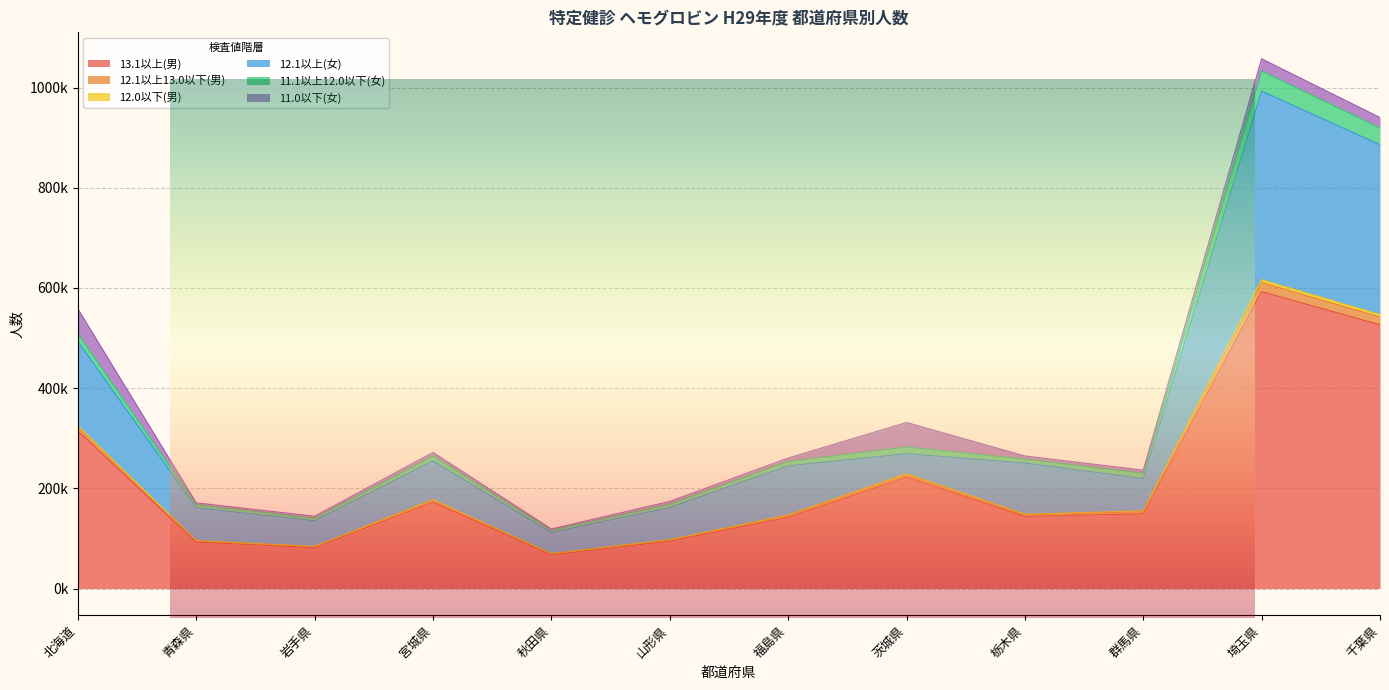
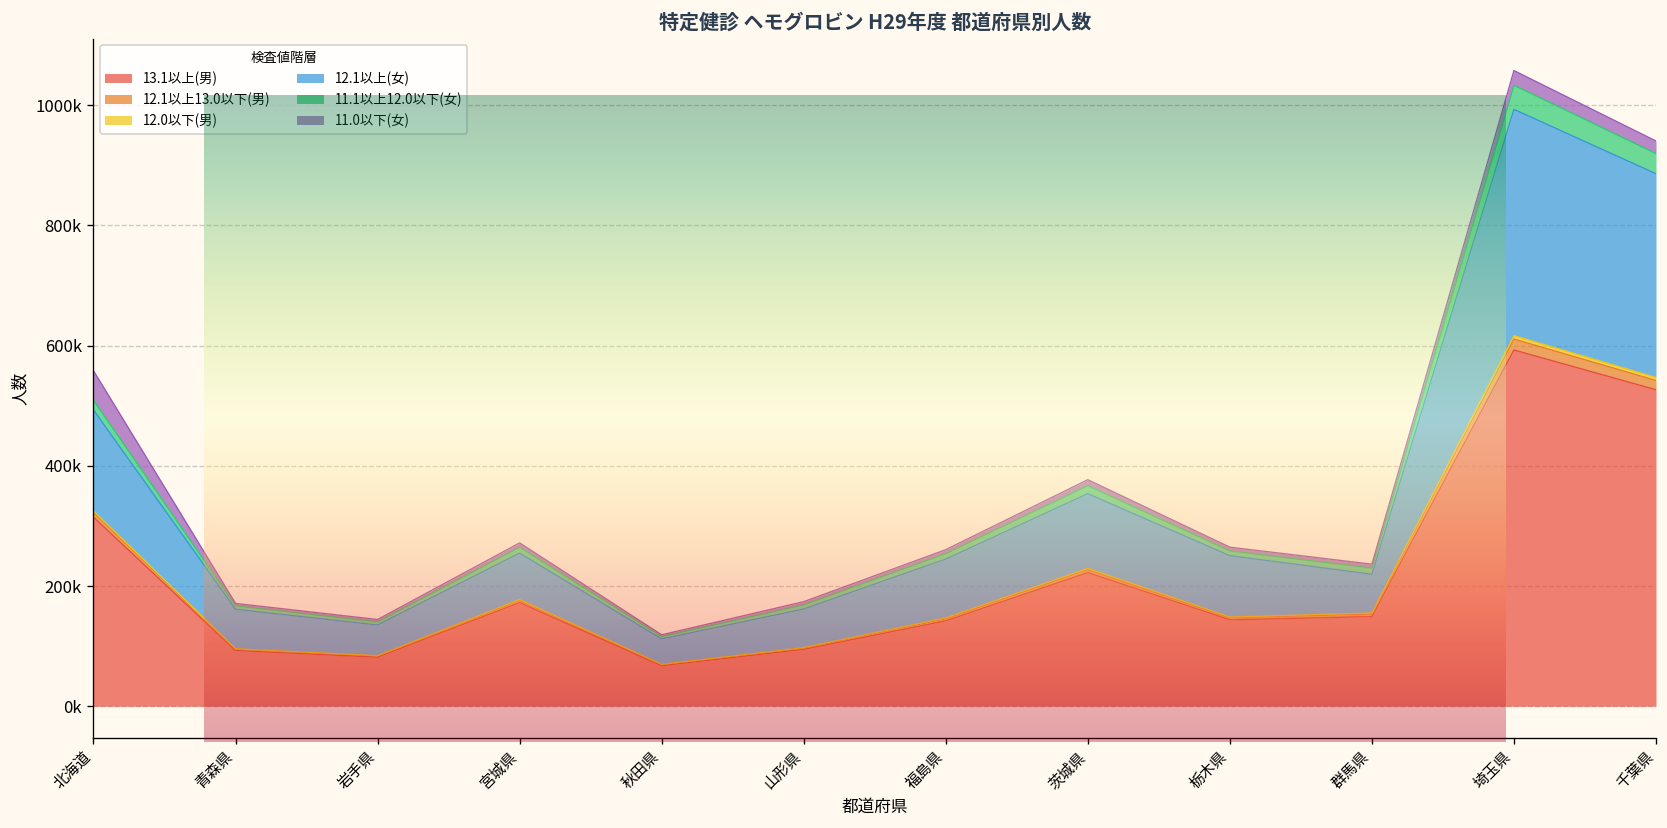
  {
    "特定健診 ヘモグロビン H29年度 都道府県別人数": {
      "12.0以下(男)": {
        "埼玉県": 10000
      },
      "12.1以上(女)": {
        "北海道": 170000,
        "青森県": 70000,
        "岩手県": 50000,
        "宮城県": 80000,
        "山形県": 60000,
        "福島県": 100000,
-       "茨城県": 40000,
+       "茨城県": 120000,
        "栃木県": 100000,
        "群馬県": 60000,
        "埼玉県": 380000,
        "千葉県": 340000
      },
      "11.1以上12.0以下(女)": {
        "北海道": 20000,
        "宮城県": 10000,
        "山形県": 10000,
        "福島県": 10000,
        "茨城県": 10000,
        "栃木県": 10000,
        "群馬県": 10000,
        "埼玉県": 40000,
        "千葉県": 30000
      },
      "11.0以下(女)": {
        "北海道": 50000,
        "宮城県": 10000,
        "山形県": 10000,
        "福島県": 10000,
-       "茨城県": 50000,
+       "茨城県": 10000,
        "栃木県": 10000,
        "群馬県": 10000,
        "埼玉県": 20000,
        "千葉県": 20000
      }
    }
  }
